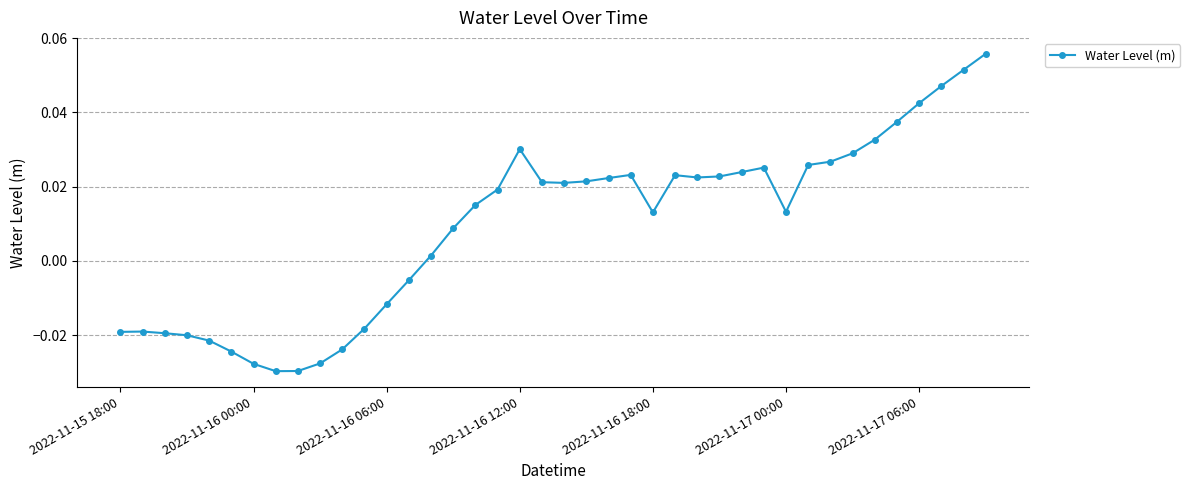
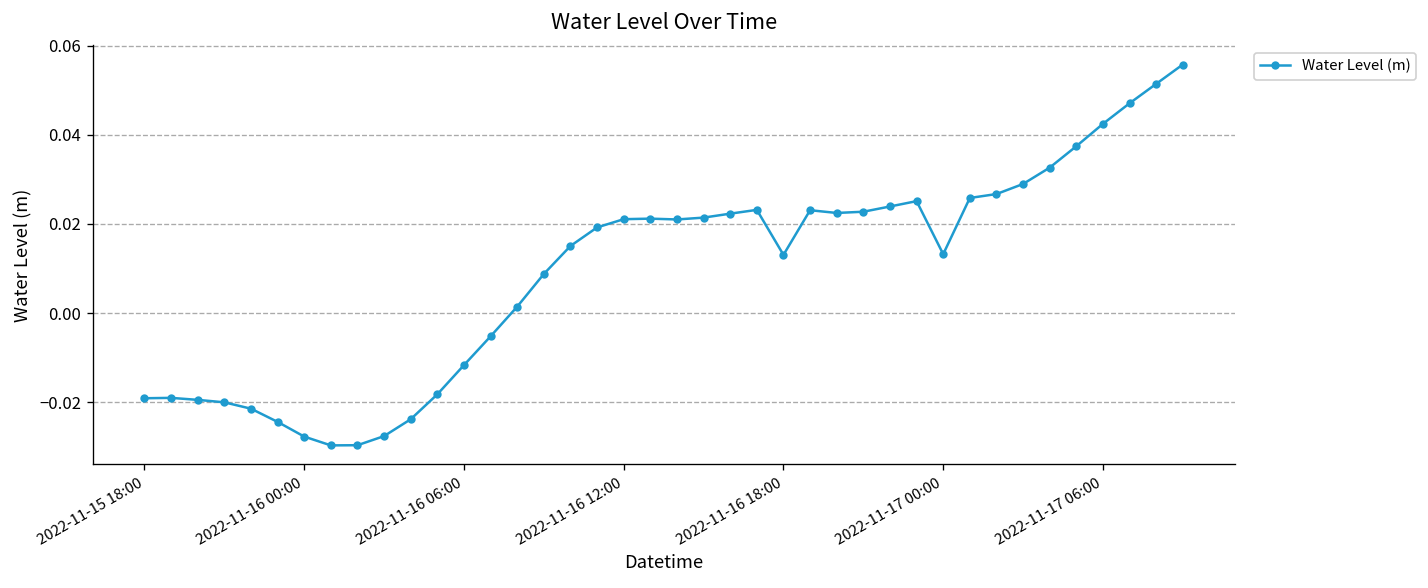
  {
    "2022-11-15 18:00": -0.019,
    "2022-11-16 00:00": -0.028,
    "2022-11-16 06:00": -0.012,
-   "2022-11-16 12:00": 0.030,
+   "2022-11-16 12:00": 0.021,
    "2022-11-16 18:00": 0.013,
    "2022-11-17 00:00": 0.013,
    "2022-11-17 06:00": 0.042
  }
